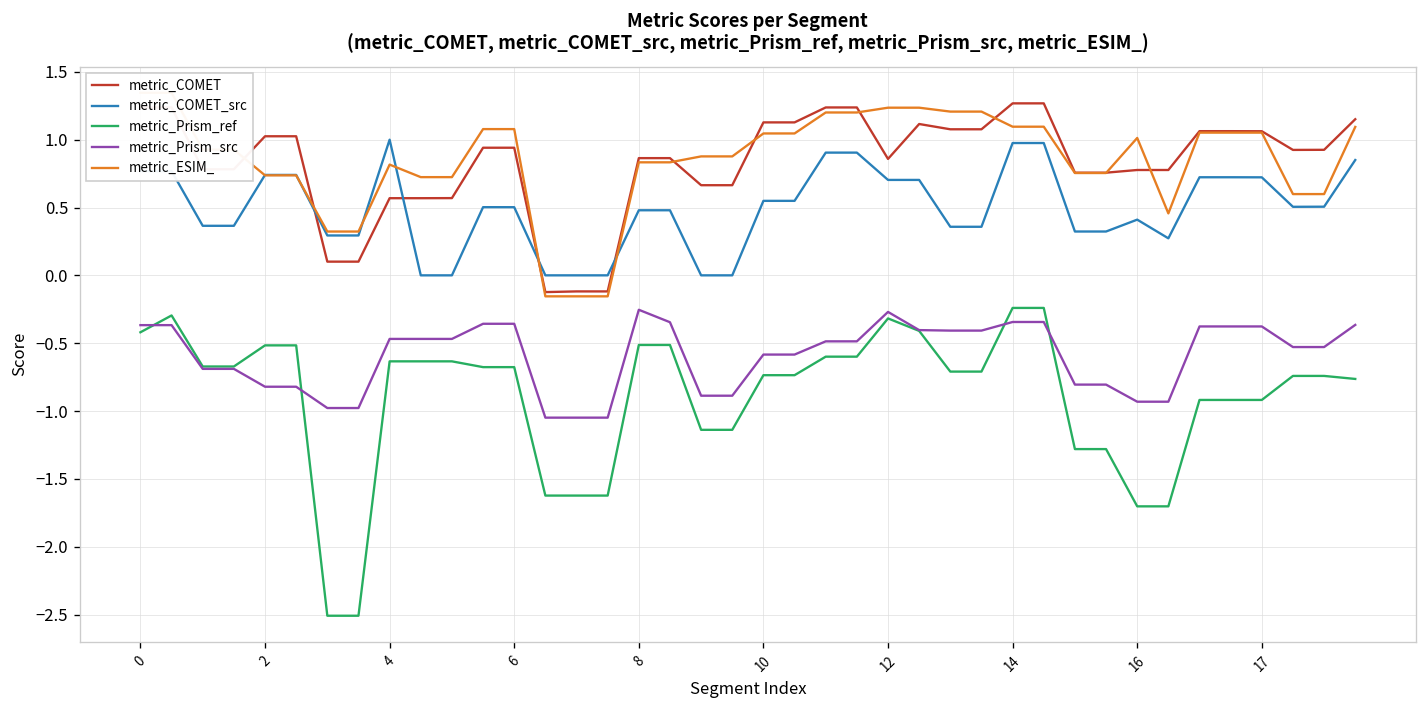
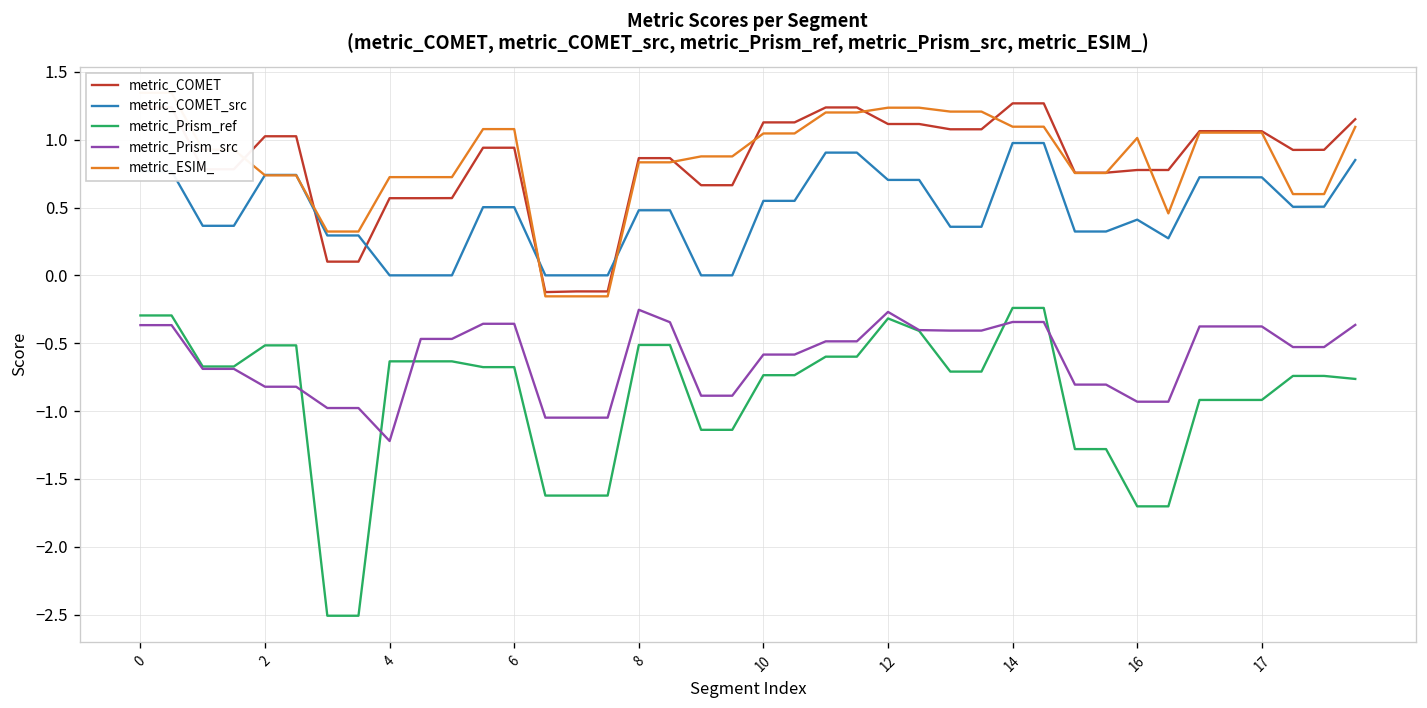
  {
    "metric_COMET": {
      "4": 0.57,
      "8": 0.86,
-     "12": 0.86,
+     "12": 1.12,
      "16": 0.78
    },
    "metric_COMET_src": {
-     "4": 1,
+     "4": 0,
      "8": 0.48,
      "12": 0.70,
      "16": 0.41
    },
    "metric_Prism_ref": {
-     "0": -0.42,
+     "0": -0.30,
      "4": -0.63,
      "8": -0.51,
      "12": -0.32,
      "16": -1.70
    },
    "metric_Prism_src": {
      "0": -0.37,
-     "4": -0.47,
+     "4": -1.22,
      "8": -0.25,
      "12": -0.27,
      "16": -0.93
    },
    "metric_ESIM_": {
-     "4": 0.82,
+     "4": 0.72,
      "8": 0.83,
      "12": 1.24,
      "16": 1.01
    }
  }
